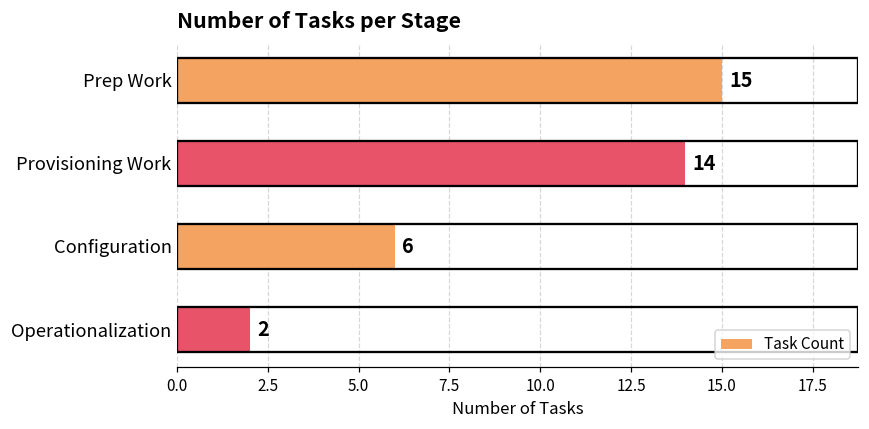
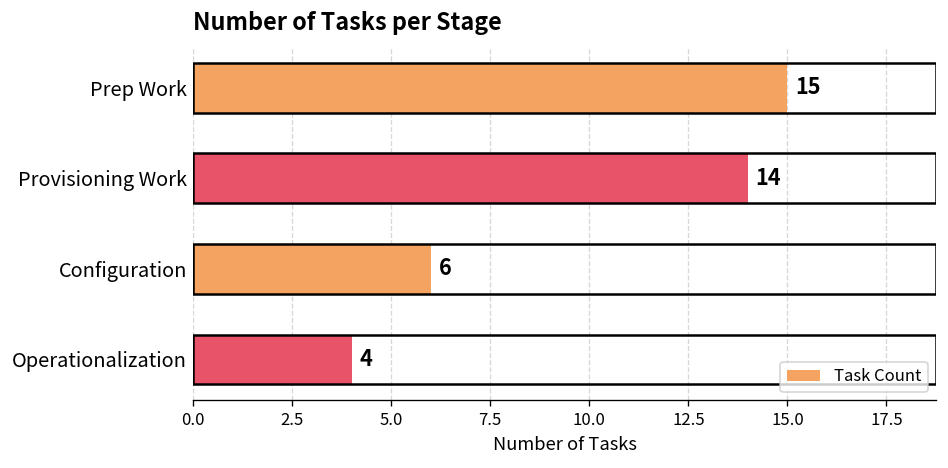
  {
    "Prep Work": 15,
    "Provisioning Work": 14,
    "Configuration": 6,
-   "Operationalization": 2
+   "Operationalization": 4
  }
